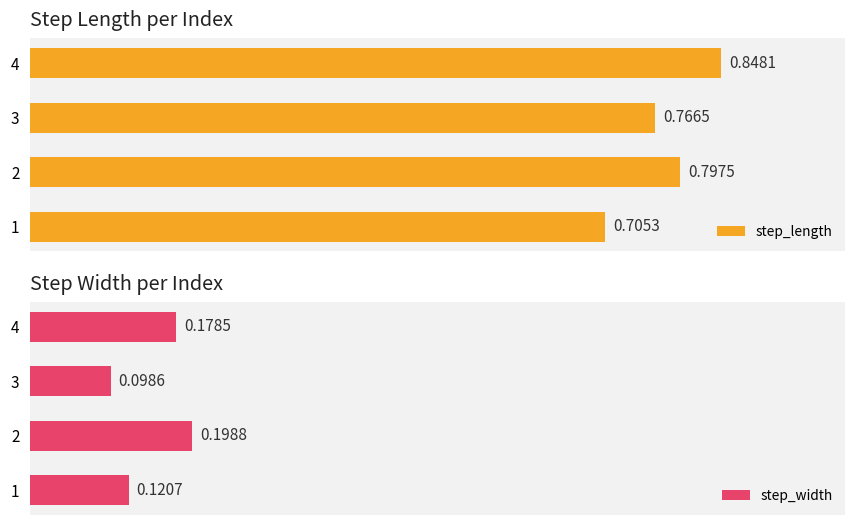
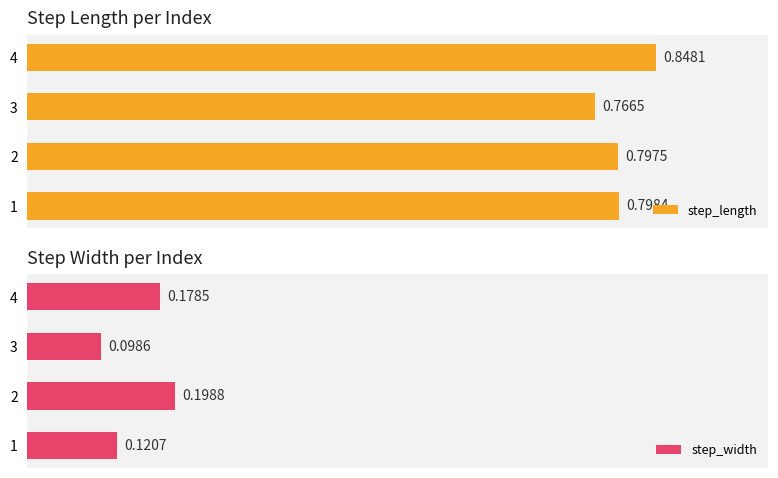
  {
    "Step Length per Index": {
      "4": 0.8481,
      "3": 0.7665,
      "2": 0.7975,
-     "1": 0.7053
+     "1": 0.7984
    },
    "Step Width per Index": {
      "4": 0.1785,
      "3": 0.0986,
      "2": 0.1988,
      "1": 0.1207
    }
  }
